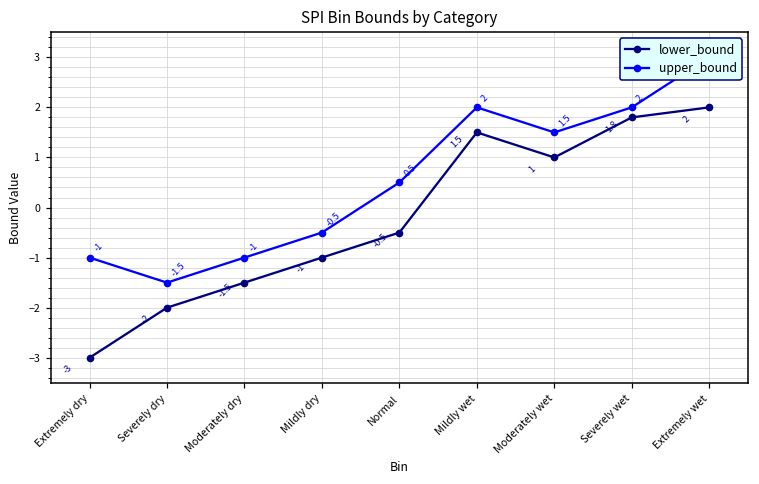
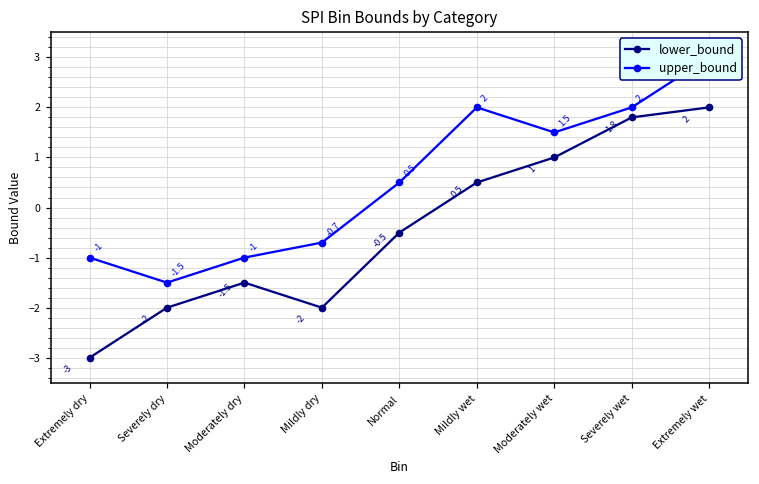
  {
    "lower_bound": {
      "Extremely dry": -3,
      "Severely dry": -2,
      "Moderately dry": -1.5,
-     "Mildly dry": -1,
+     "Mildly dry": -2,
      "Normal": -0.5,
-     "Mildly wet": 1.5,
+     "Mildly wet": 0.5,
      "Moderately wet": 1,
      "Severely wet": 1.8,
      "Extremely wet": 2
    },
    "upper_bound": {
      "Extremely dry": -1,
      "Severely dry": -1.5,
      "Moderately dry": -1,
-     "Mildly dry": -0.5,
+     "Mildly dry": -0.7,
      "Normal": 0.5,
      "Mildly wet": 2,
      "Moderately wet": 1.5,
      "Severely wet": 2
    }
  }
